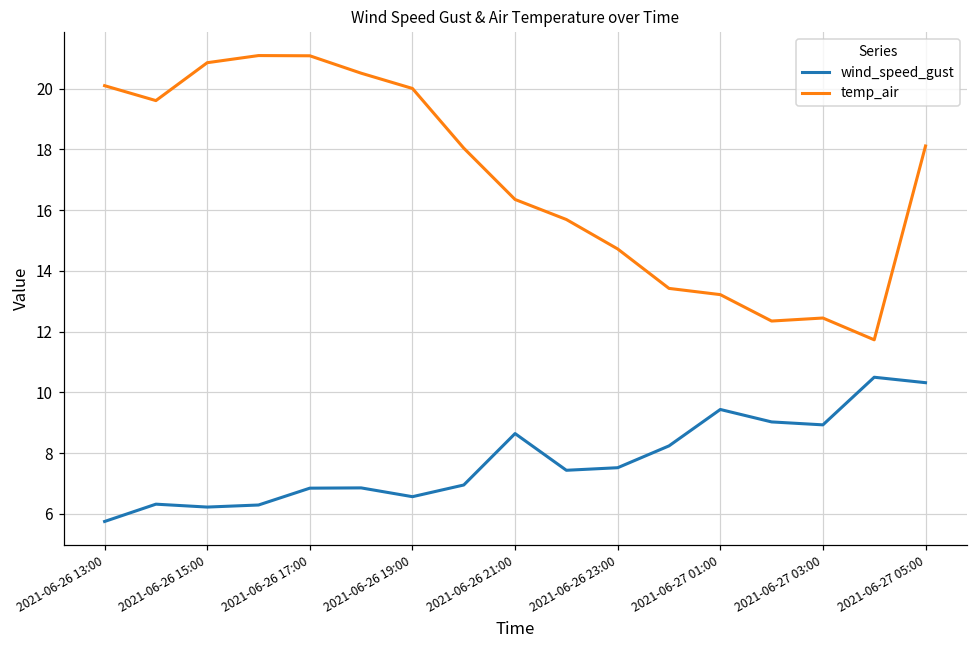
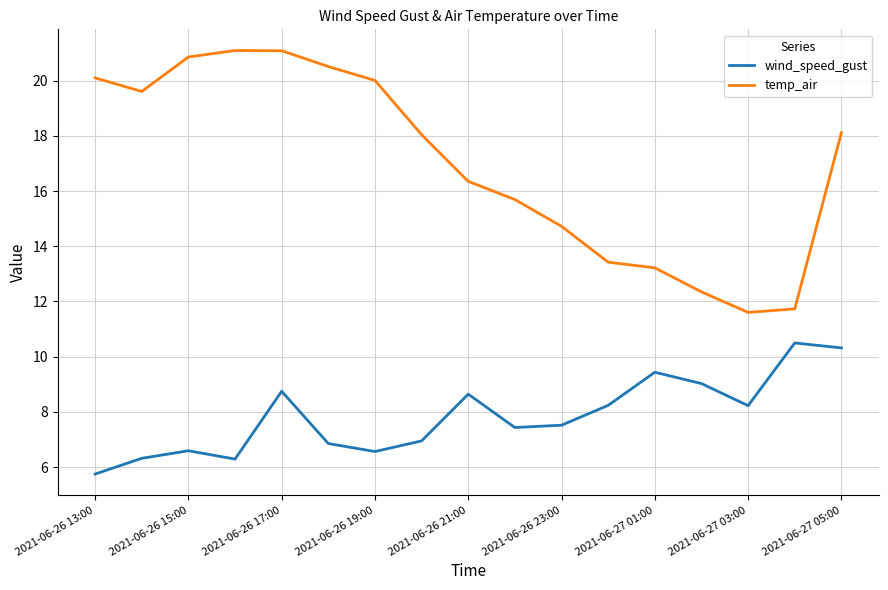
  {
    "wind_speed_gust": {
      "2021-06-26 13:00": 5.7,
-     "2021-06-26 15:00": 6.2,
-     "2021-06-26 17:00": 6.8,
+     "2021-06-26 15:00": 6.6,
+     "2021-06-26 17:00": 8.7,
      "2021-06-26 19:00": 6.6,
      "2021-06-26 21:00": 8.6,
      "2021-06-26 23:00": 7.5,
      "2021-06-27 01:00": 9.4,
-     "2021-06-27 03:00": 8.9,
+     "2021-06-27 03:00": 8.2,
      "2021-06-27 05:00": 10.3
    },
    "temp_air": {
      "2021-06-26 13:00": 20.1,
      "2021-06-26 15:00": 20.9,
      "2021-06-26 17:00": 21.1,
      "2021-06-26 19:00": 20.0,
      "2021-06-26 21:00": 16.4,
      "2021-06-26 23:00": 14.7,
      "2021-06-27 01:00": 13.2,
-     "2021-06-27 03:00": 12.4,
+     "2021-06-27 03:00": 11.6,
      "2021-06-27 05:00": 18.1
    }
  }
